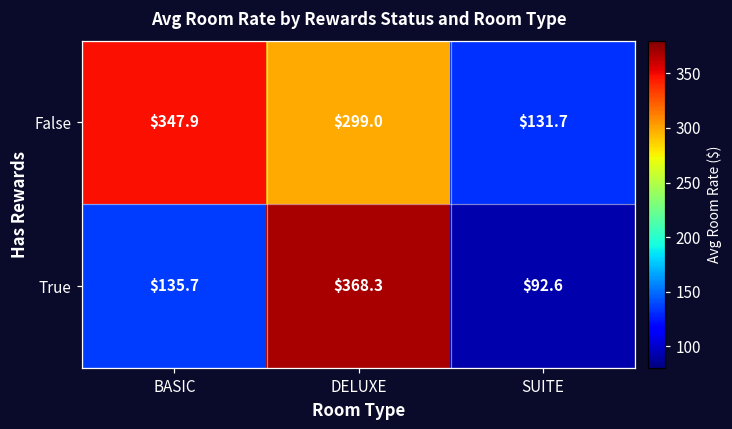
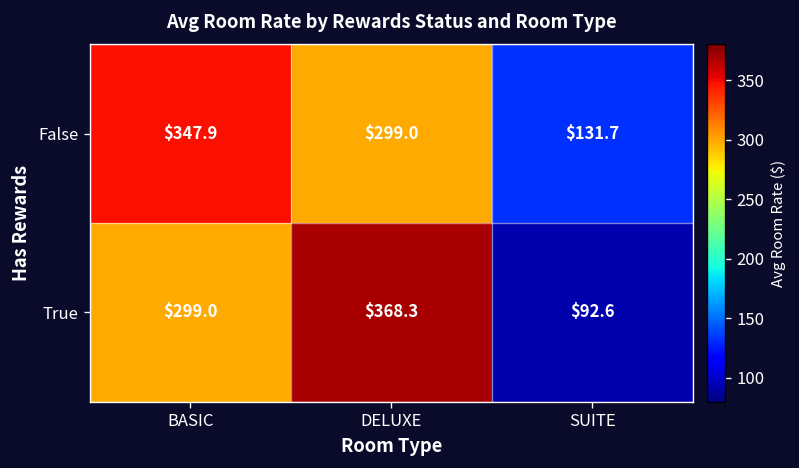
  {
    "False": {
      "BASIC": "$347.9",
      "DELUXE": "$299.0",
      "SUITE": "$131.7"
    },
    "True": {
-     "BASIC": "$135.7",
+     "BASIC": "$299.0",
      "DELUXE": "$368.3",
      "SUITE": "$92.6"
    }
  }
